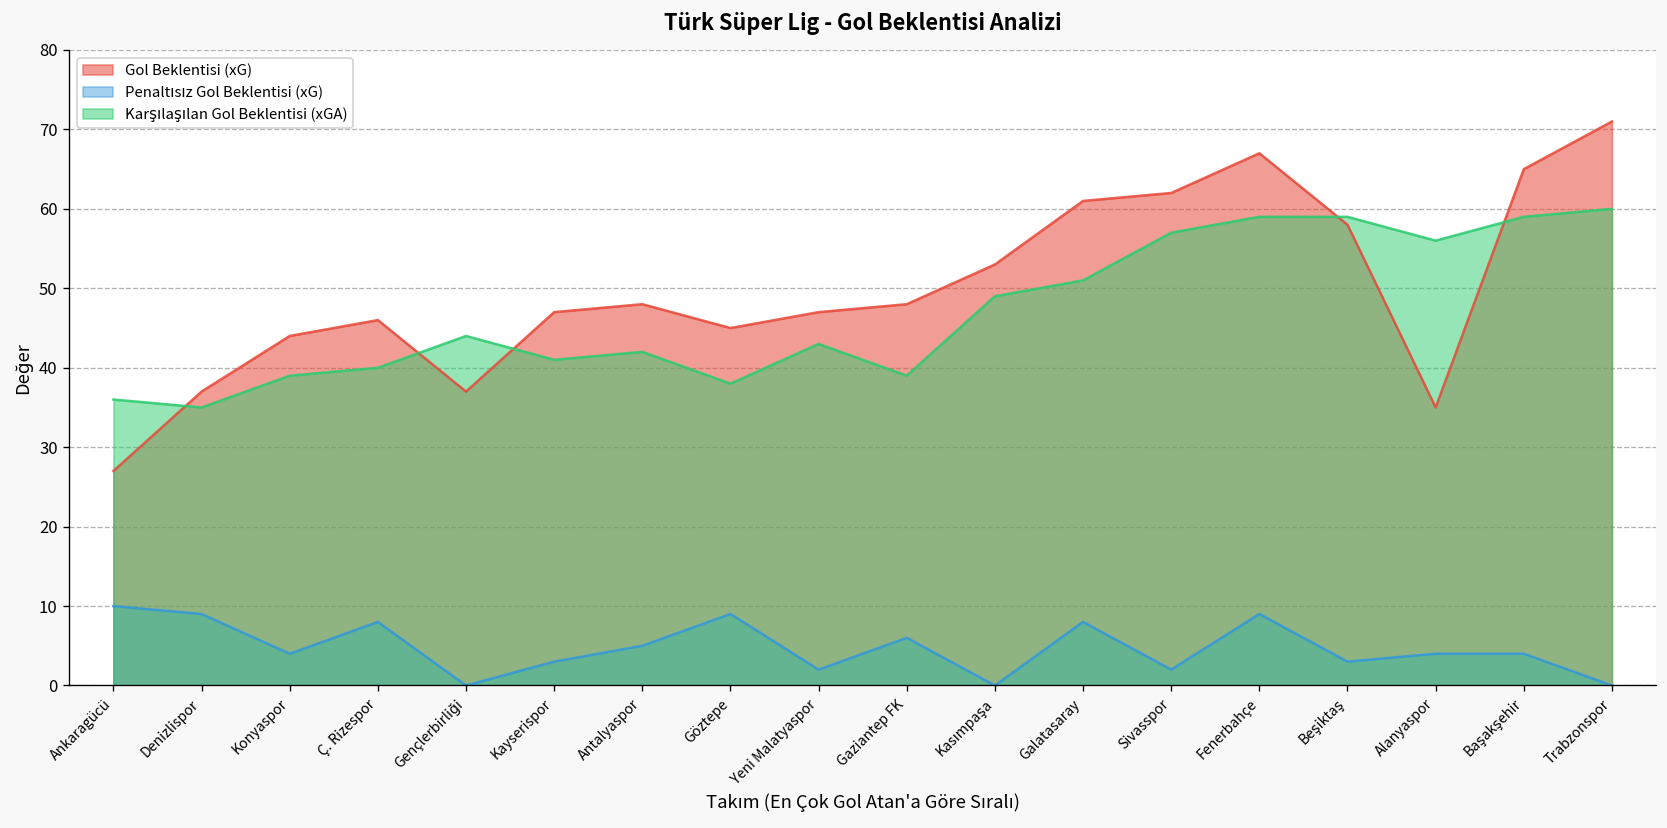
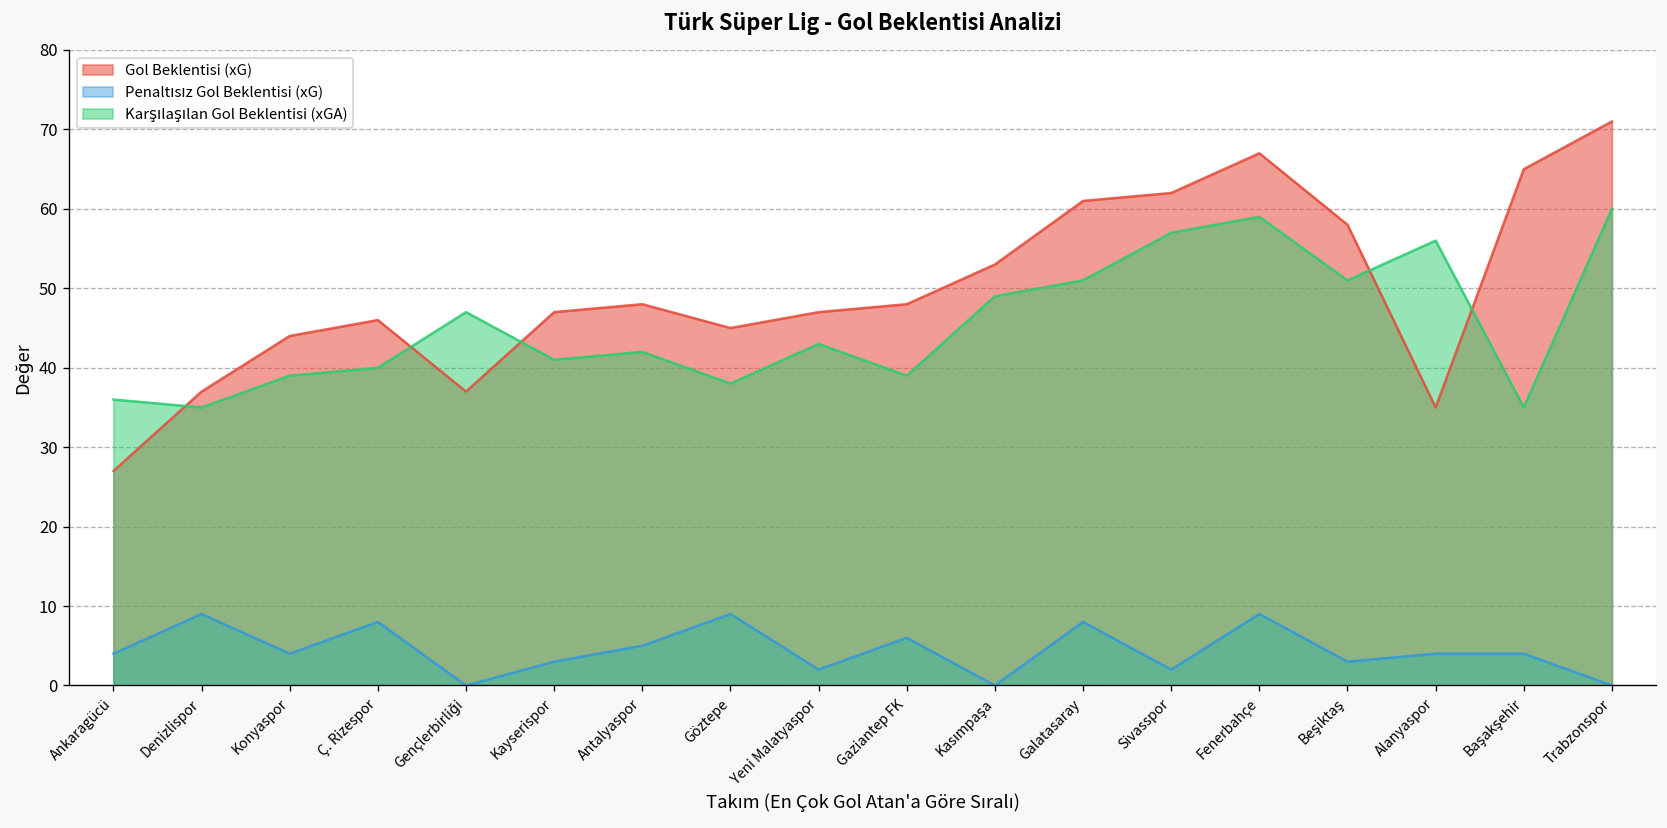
  {
    "Gol Beklentisi (xG)": {
      "Ankaragücü": 27,
      "Denizlispor": 37,
      "Konyaspor": 44,
      "Ç. Rizespor": 46,
      "Gençlerbirliği": 37,
      "Kayserispor": 47,
      "Antalyaspor": 48,
      "Göztepe": 45,
      "Yeni Malatyaspor": 47,
      "Gaziantep FK": 48,
      "Kasımpaşa": 53,
      "Galatasaray": 61,
      "Sivasspor": 62,
      "Fenerbahçe": 67,
      "Beşiktaş": 58,
      "Alanyaspor": 35,
      "Başakşehir": 65,
      "Trabzonspor": 71
    },
    "Penaltısız Gol Beklentisi (xG)": {
-     "Ankaragücü": 10,
+     "Ankaragücü": 4,
      "Denizlispor": 9,
      "Konyaspor": 4,
      "Ç. Rizespor": 8,
      "Gençlerbirliği": 0,
      "Kayserispor": 3,
      "Antalyaspor": 5,
      "Göztepe": 9,
      "Yeni Malatyaspor": 2,
      "Gaziantep FK": 6,
      "Kasımpaşa": 0,
      "Galatasaray": 8,
      "Sivasspor": 2,
      "Fenerbahçe": 9,
      "Beşiktaş": 3,
      "Alanyaspor": 4,
      "Başakşehir": 4,
      "Trabzonspor": 0
    },
    "Karşılaşılan Gol Beklentisi (xGA)": {
      "Ankaragücü": 36,
      "Denizlispor": 35,
      "Konyaspor": 39,
      "Ç. Rizespor": 40,
-     "Gençlerbirliği": 44,
+     "Gençlerbirliği": 47,
      "Kayserispor": 41,
      "Antalyaspor": 42,
      "Göztepe": 38,
      "Yeni Malatyaspor": 43,
      "Gaziantep FK": 39,
      "Kasımpaşa": 49,
      "Galatasaray": 51,
      "Sivasspor": 57,
      "Fenerbahçe": 59,
-     "Beşiktaş": 59,
+     "Beşiktaş": 51,
      "Alanyaspor": 56,
-     "Başakşehir": 59,
+     "Başakşehir": 35,
      "Trabzonspor": 60
    }
  }
